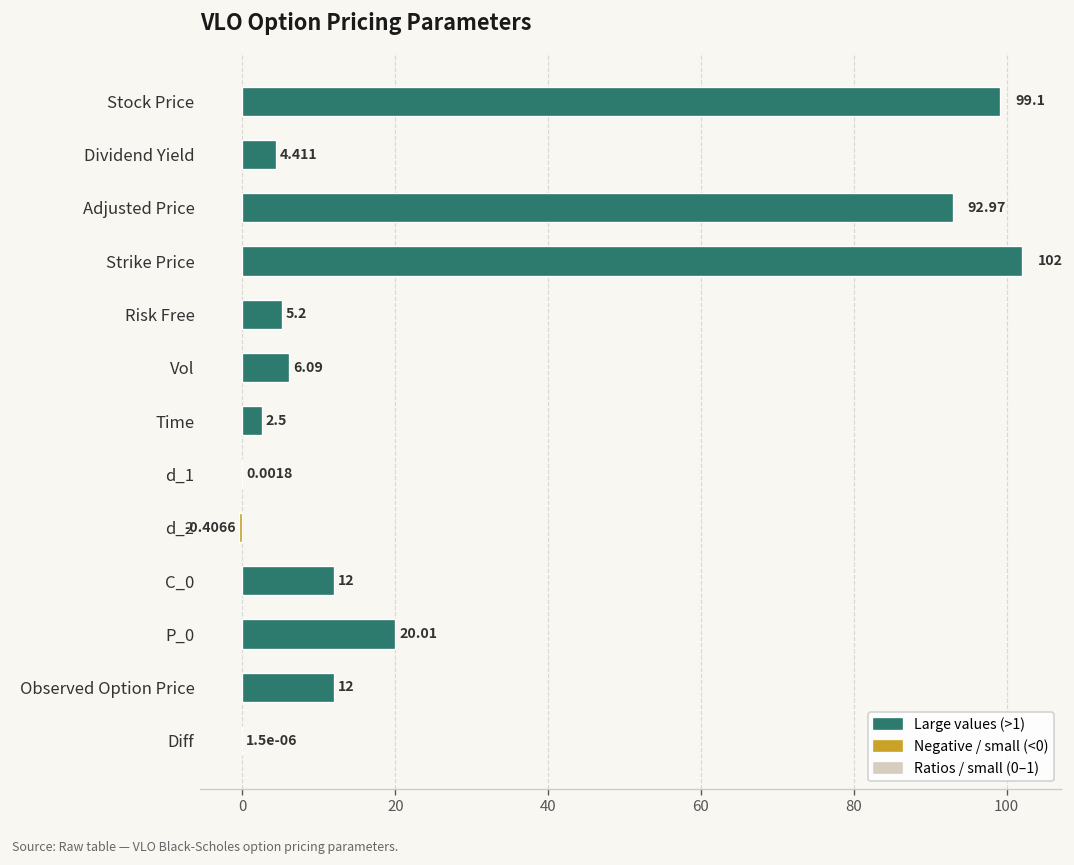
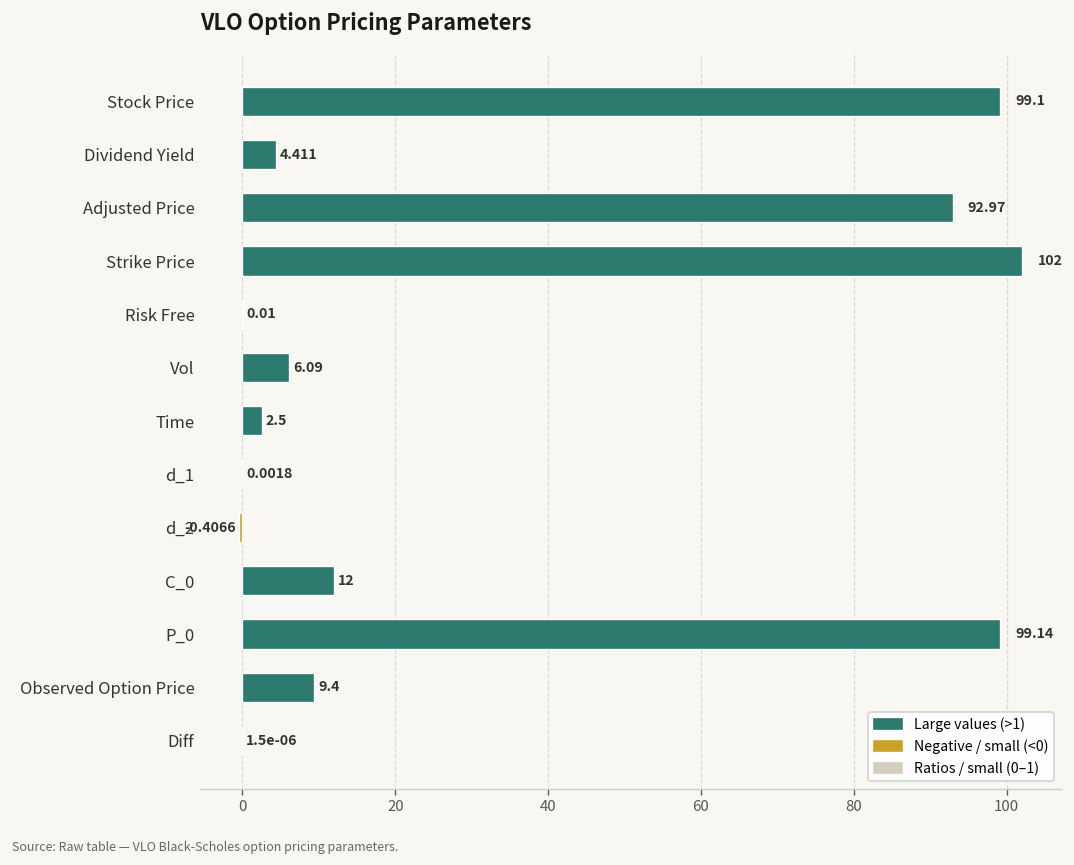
  {
    "Stock Price": "99.1",
    "Dividend Yield": "4.411",
    "Adjusted Price": "92.97",
    "Strike Price": "102",
-   "Risk Free": "5.2",
+   "Risk Free": "0.01",
    "Vol": "6.09",
    "Time": "2.5",
    "d_1": "0.0018",
    "d_2": "-0.4066",
    "C_0": "12",
-   "P_0": "20.01",
-   "Observed Option Price": "12",
+   "P_0": "99.14",
+   "Observed Option Price": "9.4",
    "Diff": "1.5e-06"
  }
